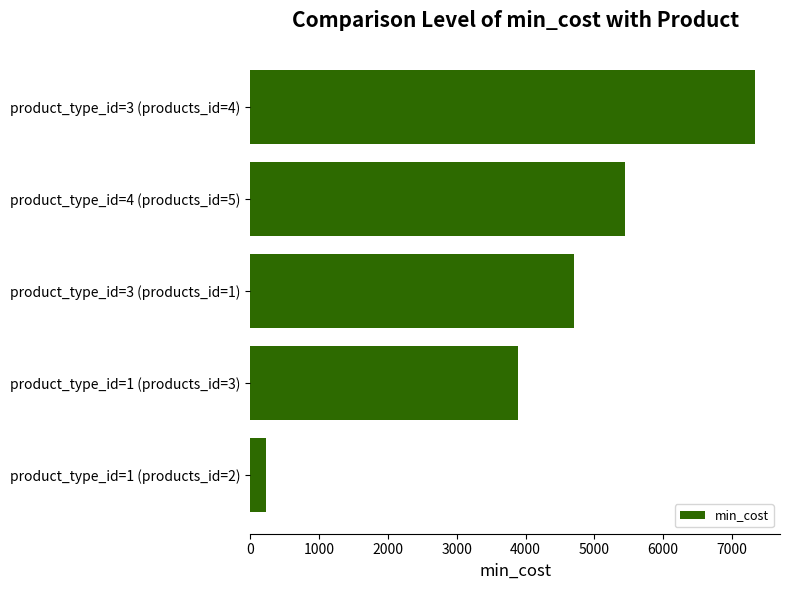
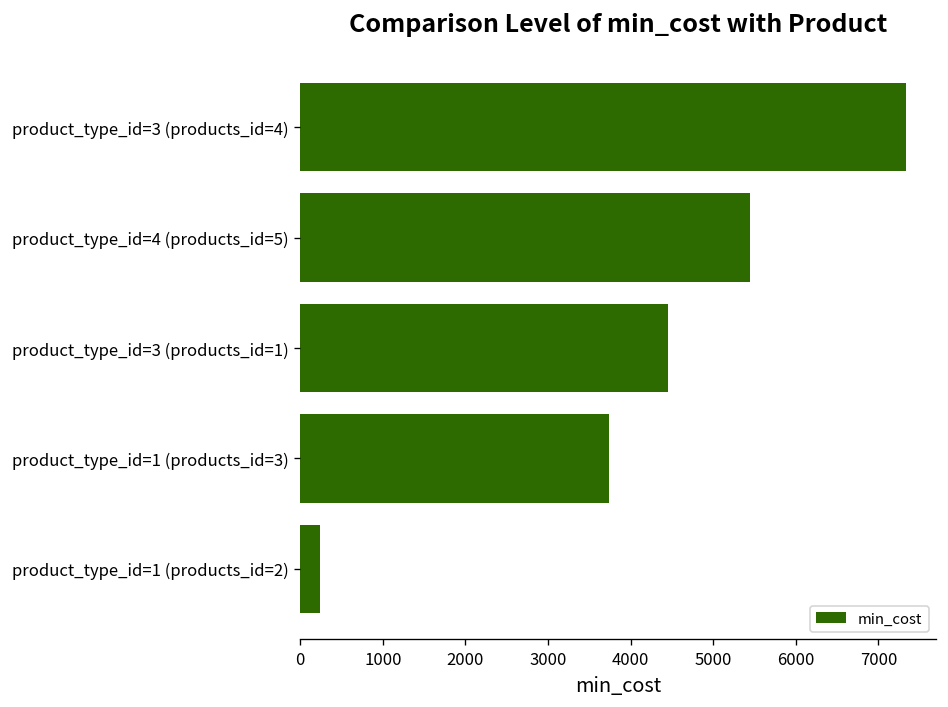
  {
    "product_type_id=3 (products_id=4)": 7300,
    "product_type_id=4 (products_id=5)": 5500,
-   "product_type_id=3 (products_id=1)": 4700,
-   "product_type_id=1 (products_id=3)": 3900,
+   "product_type_id=3 (products_id=1)": 4500,
+   "product_type_id=1 (products_id=3)": 3700,
    "product_type_id=1 (products_id=2)": 200
  }
